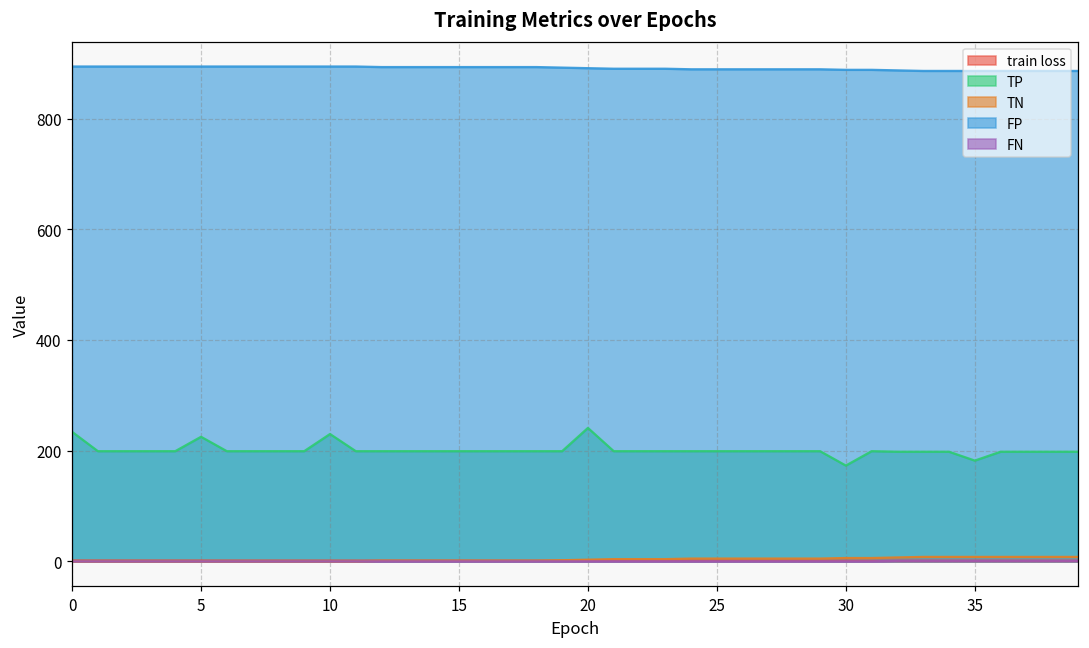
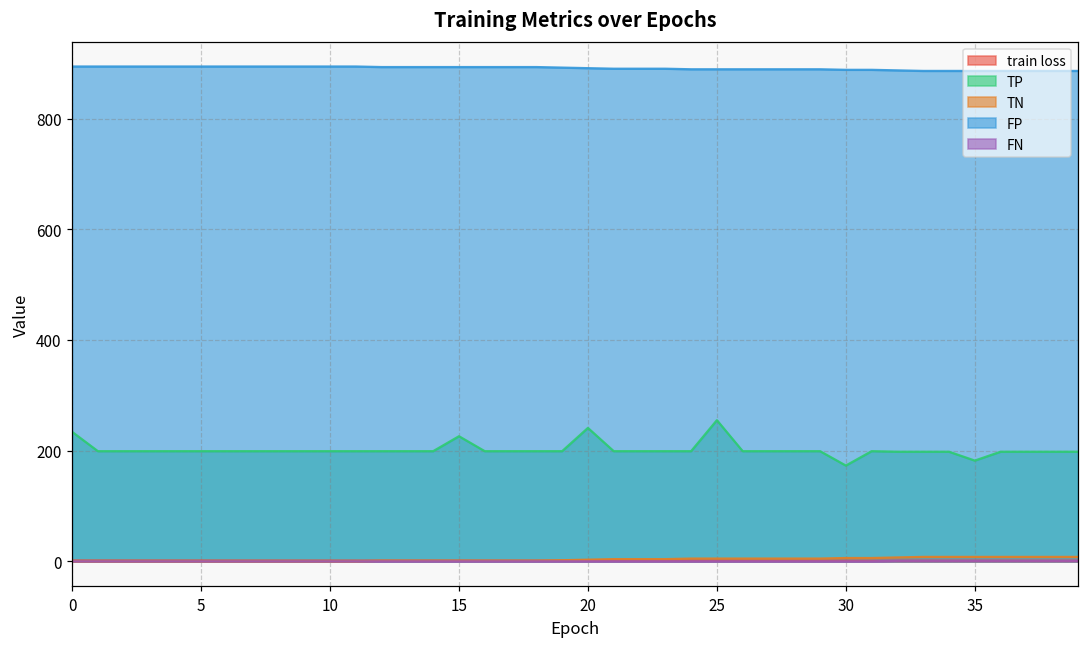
  {
    "TP": {
      "0": 230,
-     "5": 230,
-     "10": 230,
-     "15": 200,
+     "5": 200,
+     "10": 200,
+     "15": 230,
      "20": 240,
-     "25": 200,
+     "25": 260,
      "30": 170,
      "35": 180
    },
    "FP": {
      "0": 890,
      "5": 890,
      "10": 890,
      "15": 890,
      "20": 890,
      "25": 890,
      "30": 890
    }
  }
